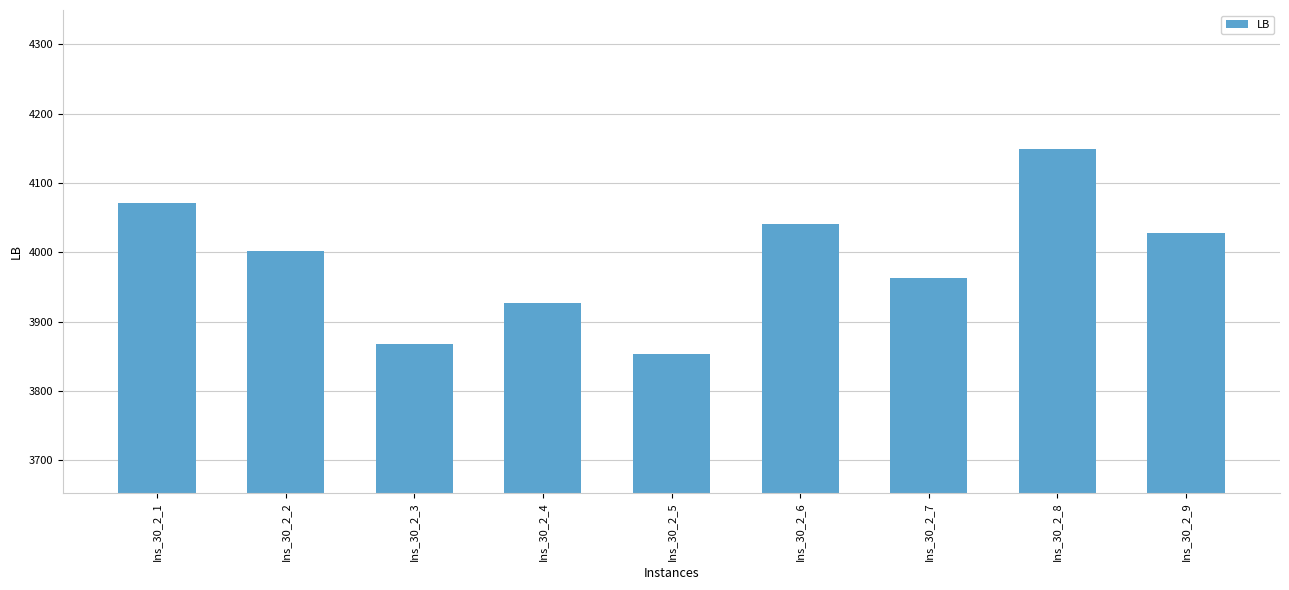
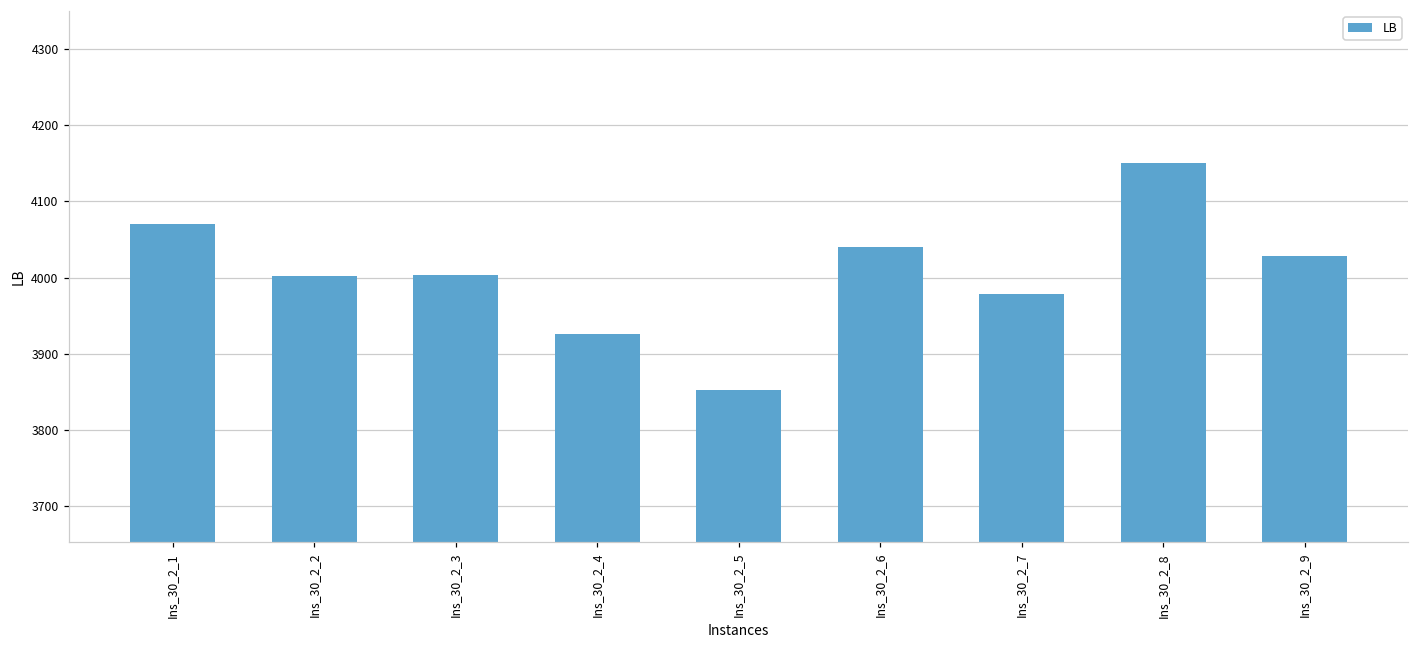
  {
    "Ins_30_2_1": 4070,
    "Ins_30_2_2": 4000,
-   "Ins_30_2_3": 3870,
+   "Ins_30_2_3": 4000,
    "Ins_30_2_4": 3930,
    "Ins_30_2_5": 3850,
    "Ins_30_2_6": 4040,
-   "Ins_30_2_7": 3960,
+   "Ins_30_2_7": 3980,
    "Ins_30_2_8": 4150,
    "Ins_30_2_9": 4030
  }
